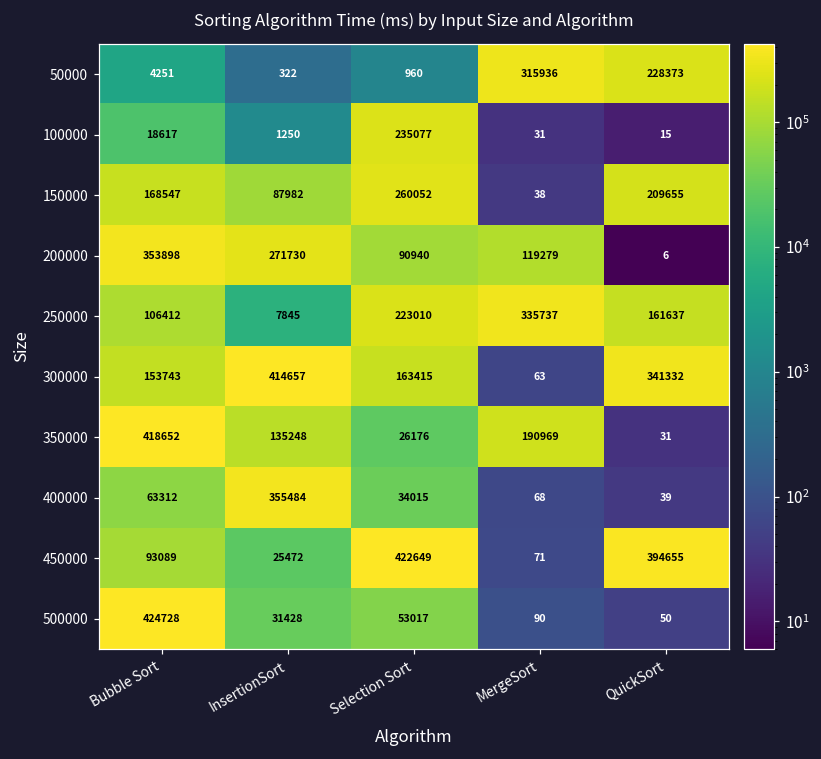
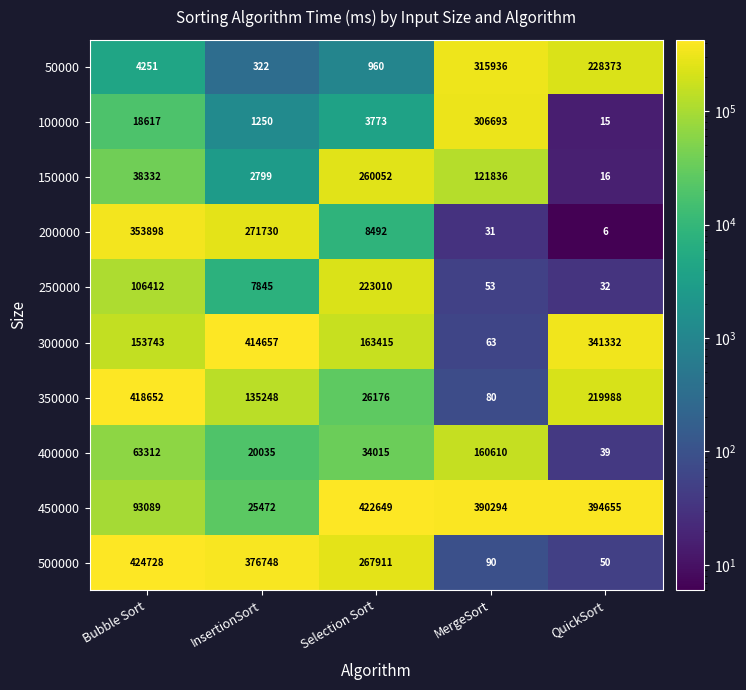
  {
    "50000": {
      "Bubble Sort": 4251,
      "InsertionSort": 322,
      "Selection Sort": 960,
      "MergeSort": 315936,
      "QuickSort": 228373
    },
    "100000": {
      "Bubble Sort": 18617,
      "InsertionSort": 1250,
-     "Selection Sort": 235077,
-     "MergeSort": 31,
+     "Selection Sort": 3773,
+     "MergeSort": 306693,
      "QuickSort": 15
    },
    "150000": {
-     "Bubble Sort": 168547,
-     "InsertionSort": 87982,
+     "Bubble Sort": 38332,
+     "InsertionSort": 2799,
      "Selection Sort": 260052,
-     "MergeSort": 38,
-     "QuickSort": 209655
+     "MergeSort": 121836,
+     "QuickSort": 16
    },
    "200000": {
      "Bubble Sort": 353898,
      "InsertionSort": 271730,
-     "Selection Sort": 90940,
-     "MergeSort": 119279,
+     "Selection Sort": 8492,
+     "MergeSort": 31,
      "QuickSort": 6
    },
    "250000": {
      "Bubble Sort": 106412,
      "InsertionSort": 7845,
      "Selection Sort": 223010,
-     "MergeSort": 335737,
-     "QuickSort": 161637
+     "MergeSort": 53,
+     "QuickSort": 32
    },
    "300000": {
      "Bubble Sort": 153743,
      "InsertionSort": 414657,
      "Selection Sort": 163415,
      "MergeSort": 63,
      "QuickSort": 341332
    },
    "350000": {
      "Bubble Sort": 418652,
      "InsertionSort": 135248,
      "Selection Sort": 26176,
-     "MergeSort": 190969,
-     "QuickSort": 31
+     "MergeSort": 80,
+     "QuickSort": 219988
    },
    "400000": {
      "Bubble Sort": 63312,
-     "InsertionSort": 355484,
+     "InsertionSort": 20035,
      "Selection Sort": 34015,
-     "MergeSort": 68,
+     "MergeSort": 160610,
      "QuickSort": 39
    },
    "450000": {
      "Bubble Sort": 93089,
      "InsertionSort": 25472,
      "Selection Sort": 422649,
-     "MergeSort": 71,
+     "MergeSort": 390294,
      "QuickSort": 394655
    },
    "500000": {
      "Bubble Sort": 424728,
-     "InsertionSort": 31428,
-     "Selection Sort": 53017,
+     "InsertionSort": 376748,
+     "Selection Sort": 267911,
      "MergeSort": 90,
      "QuickSort": 50
    }
  }
